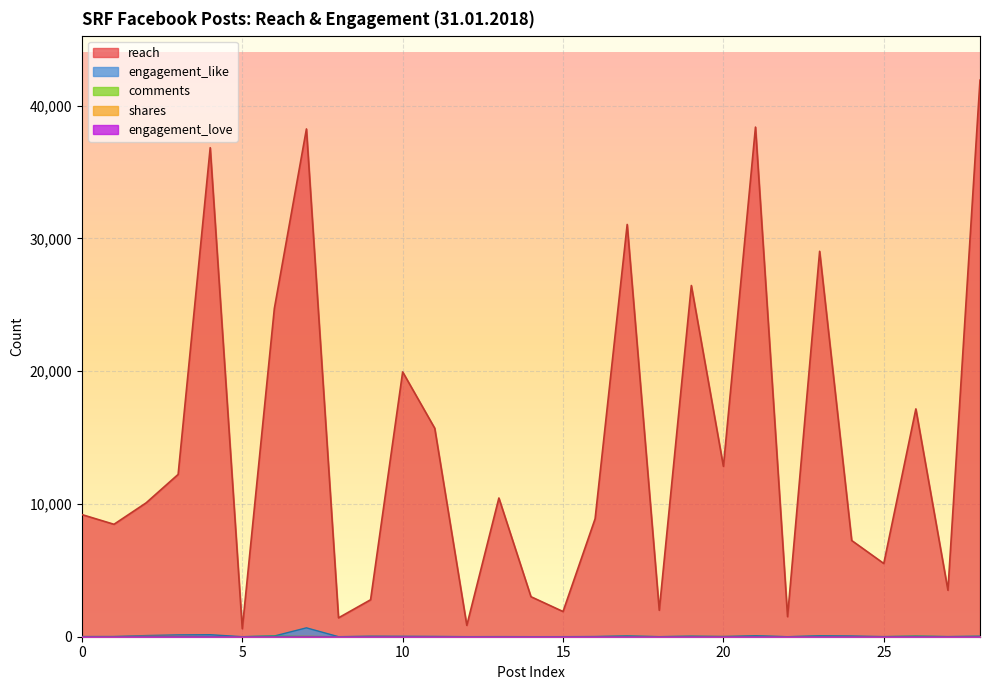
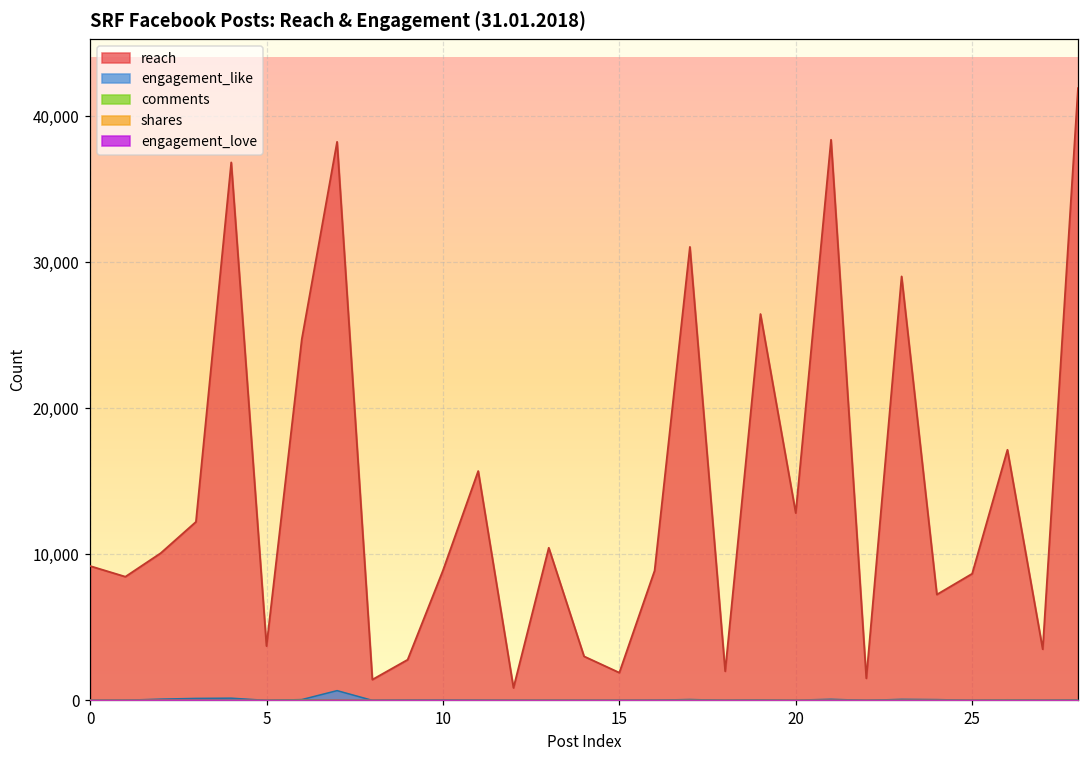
  {
    "reach": {
      "0": "9,200",
-     "5": "600",
-     "10": "19,900",
+     "5": "3,700",
+     "10": "8,900",
      "15": "1,900",
      "20": "12,800",
-     "25": "5,500"
+     "25": "8,700"
    }
  }
